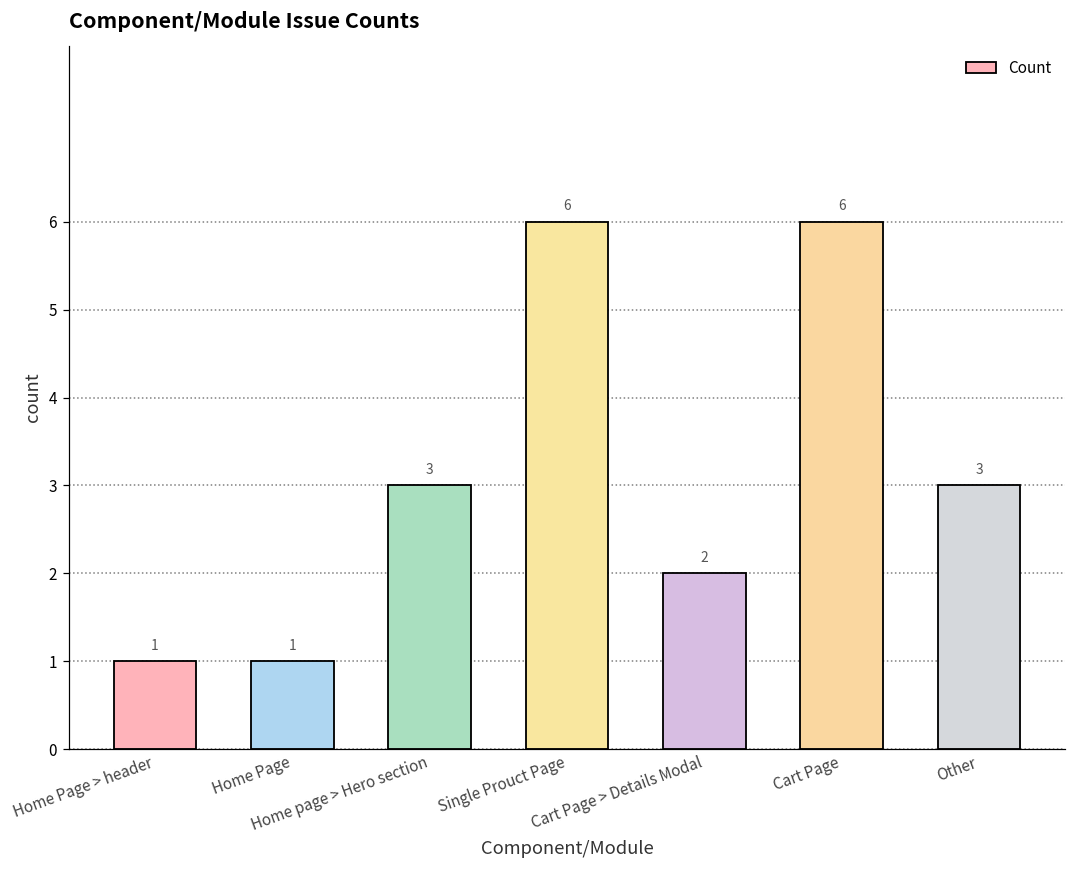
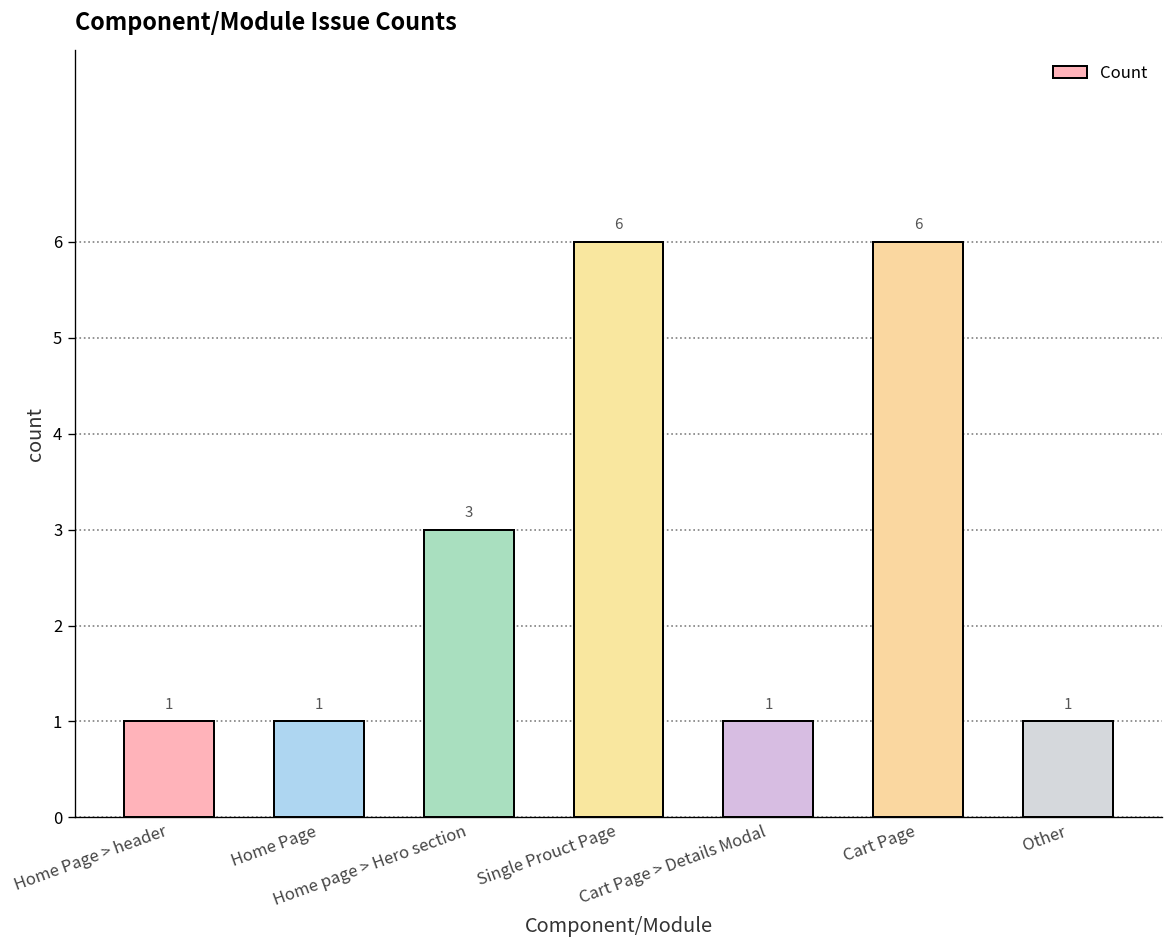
  {
    "Home Page > header": 1,
    "Home Page": 1,
    "Home page > Hero section": 3,
    "Single Prouct Page": 6,
-   "Cart Page > Details Modal": 2,
+   "Cart Page > Details Modal": 1,
    "Cart Page": 6,
-   "Other": 3
+   "Other": 1
  }
